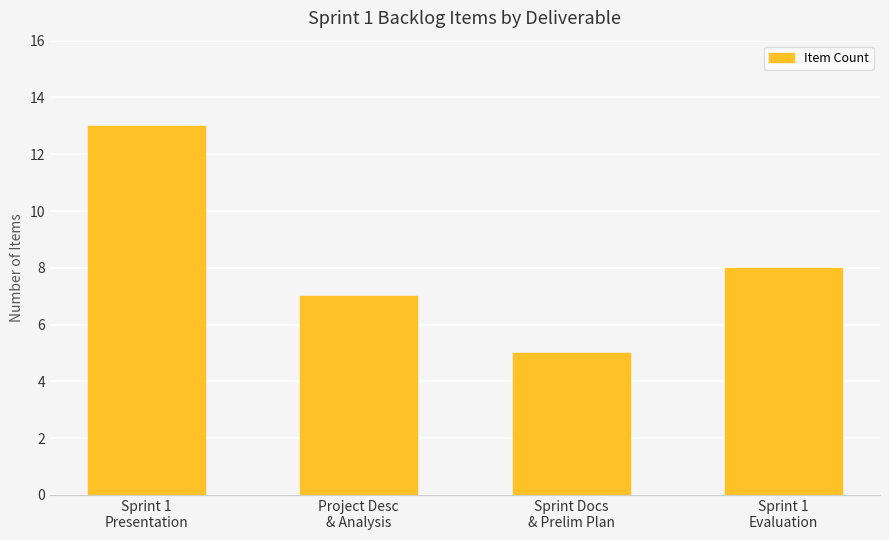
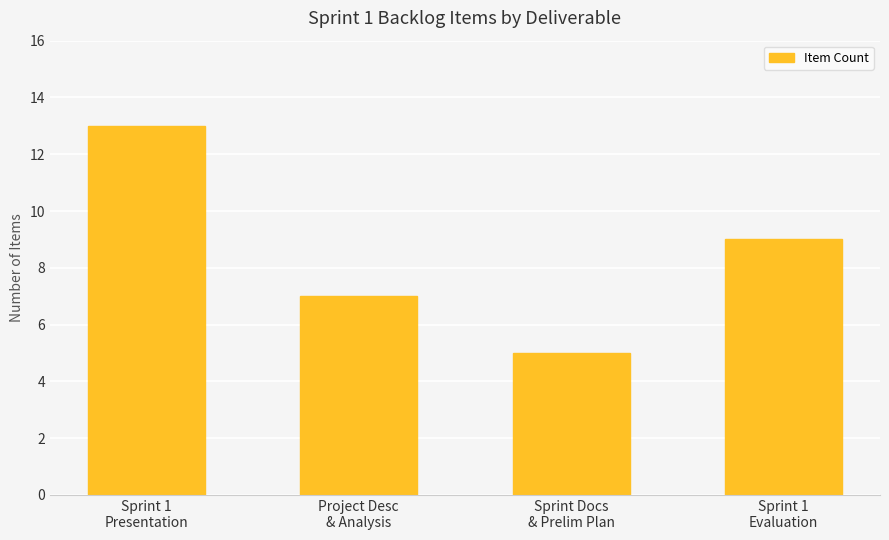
  {
    "Sprint 1 Presentation": 13,
    "Project Desc & Analysis": 7,
    "Sprint Docs & Prelim Plan": 5,
-   "Sprint 1 Evaluation": 8
+   "Sprint 1 Evaluation": 9
  }
